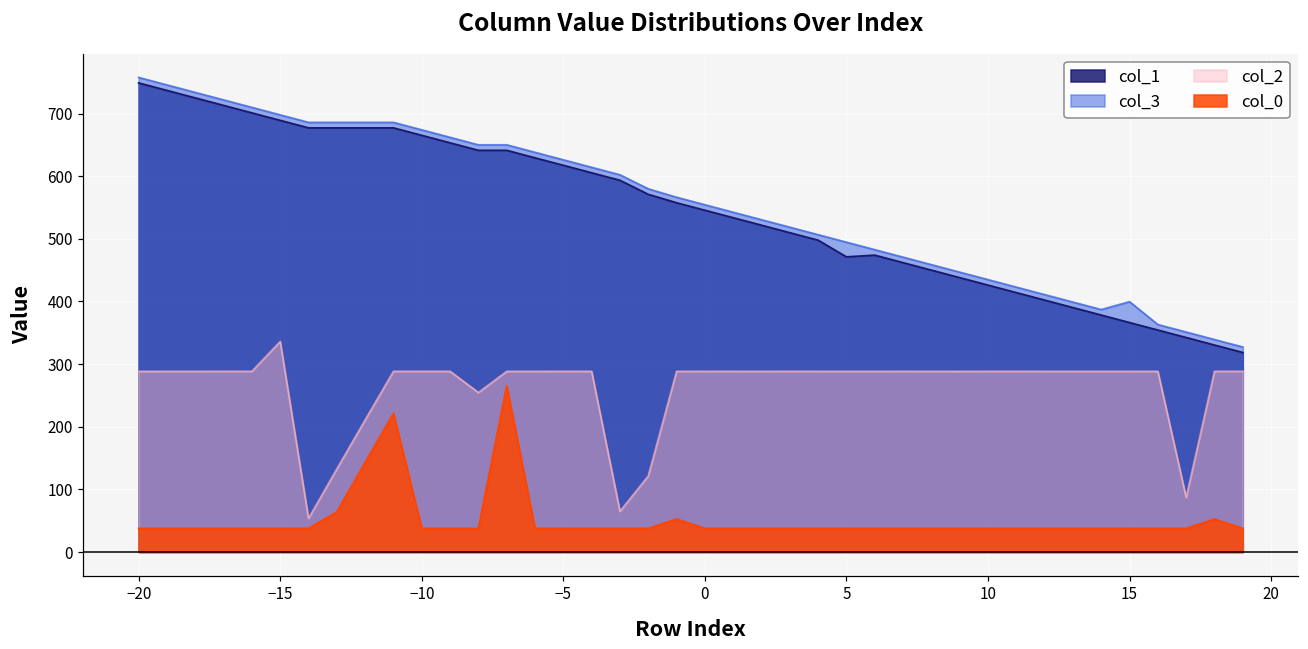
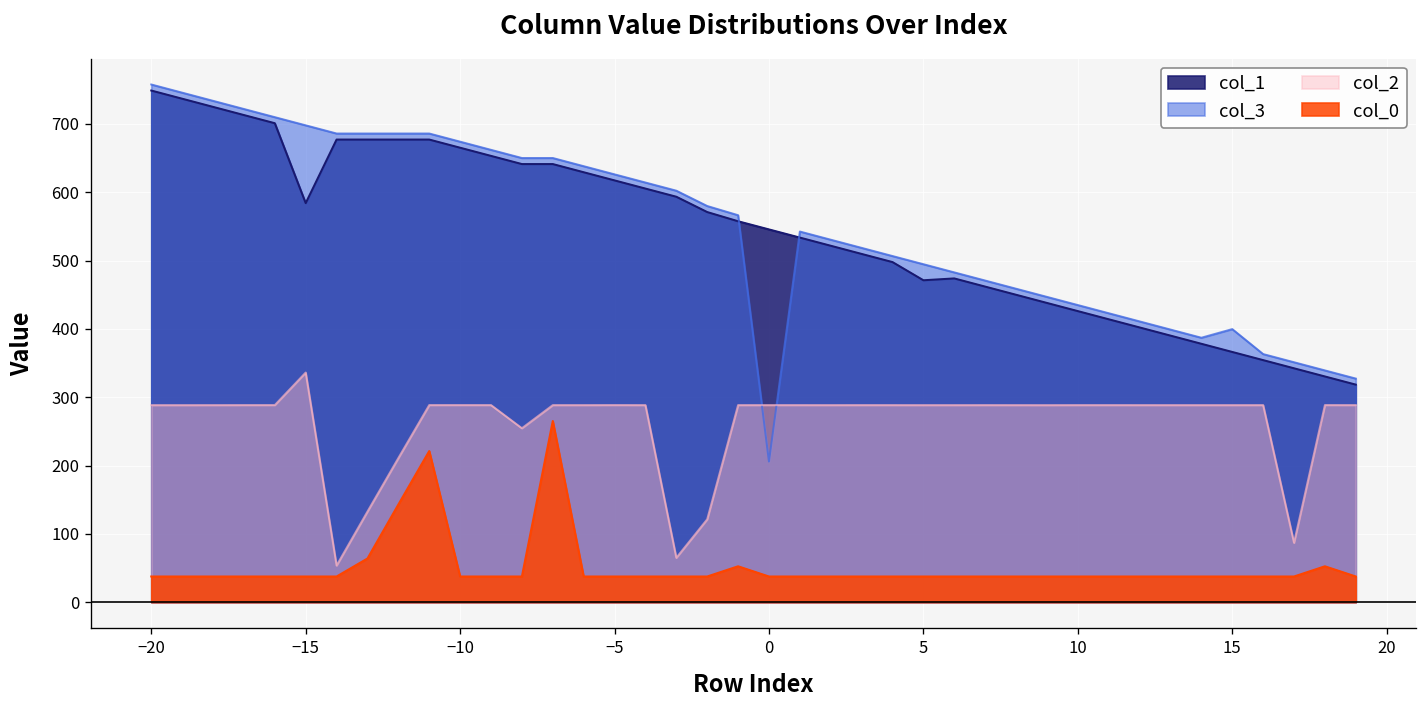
  {
    "col_1": {
      "−20": 750,
-     "−15": 690,
+     "−15": 580,
      "−10": 670,
      "−5": 620,
      "0": 550,
      "5": 470,
      "10": 430,
      "15": 370
    },
    "col_3": {
      "−20": 760,
      "−15": 700,
      "−10": 670,
      "−5": 630,
-     "0": 550,
+     "0": 210,
      "5": 490,
      "10": 430,
      "15": 400
    },
    "col_2": {
      "−20": 290,
      "−15": 340,
      "−10": 290,
      "−5": 290,
      "0": 290,
      "5": 290,
      "10": 290,
      "15": 290
    },
    "col_0": {
      "−20": 40,
      "−15": 40,
      "−10": 40,
      "−5": 40,
      "0": 40,
      "5": 40,
      "10": 40,
      "15": 40
    }
  }
